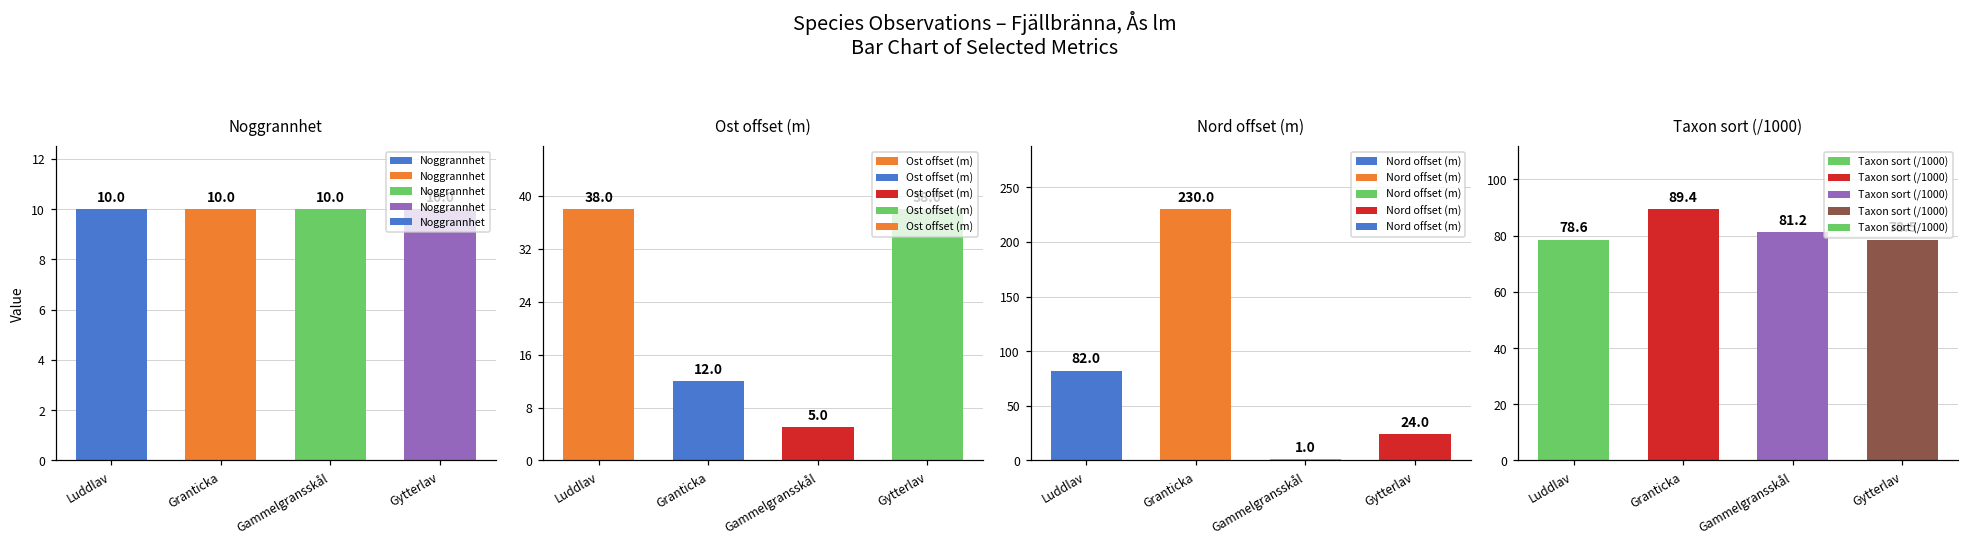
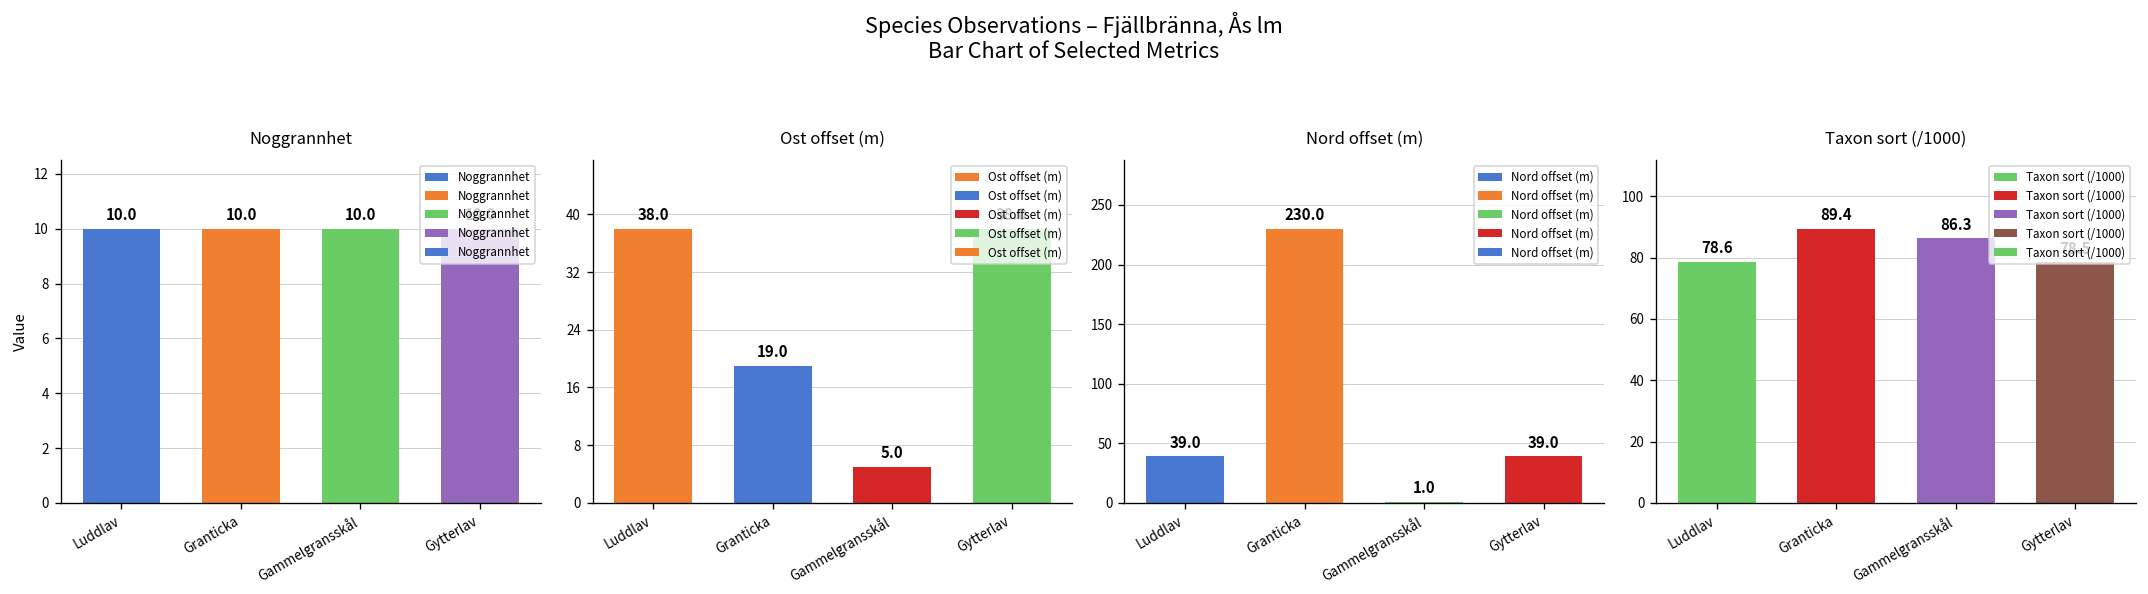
  {
    "Noggrannhet": {
      "Luddlav": 10.0,
      "Granticka": 10.0,
      "Gammelgransskål": 10.0
    },
    "Ost offset (m)": {
      "Luddlav": 38.0,
-     "Granticka": 12.0,
+     "Granticka": 19.0,
      "Gammelgransskål": 5.0
    },
    "Nord offset (m)": {
-     "Luddlav": 82.0,
+     "Luddlav": 39.0,
      "Granticka": 230.0,
      "Gammelgransskål": 1.0,
-     "Gytterlav": 24.0
+     "Gytterlav": 39.0
    },
    "Taxon sort (/1000)": {
      "Luddlav": 78.6,
      "Granticka": 89.4,
-     "Gammelgransskål": 81.2
+     "Gammelgransskål": 86.3
    }
  }
